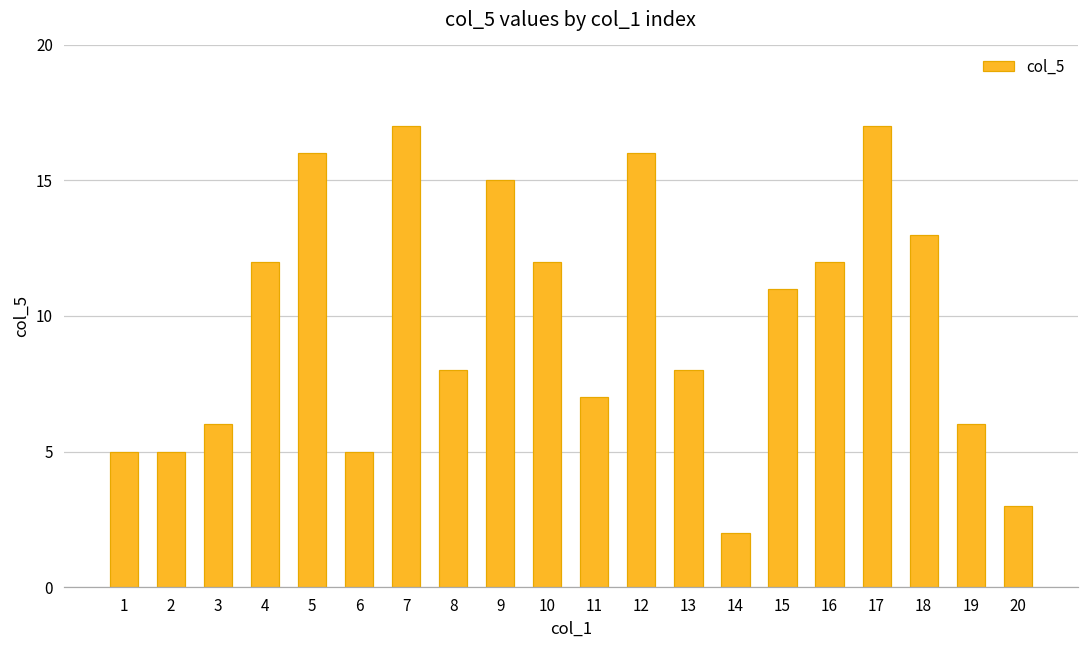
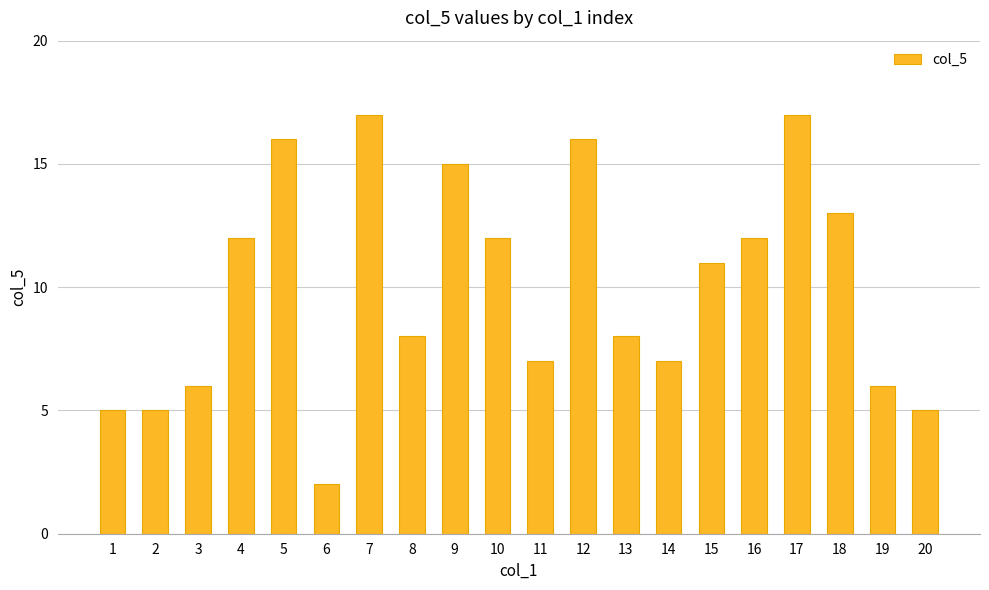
  {
    "1": 5,
    "2": 5,
    "3": 6,
    "4": 12,
    "5": 16,
-   "6": 5,
+   "6": 2,
    "7": 17,
    "8": 8,
    "9": 15,
    "10": 12,
    "11": 7,
    "12": 16,
    "13": 8,
-   "14": 2,
+   "14": 7,
    "15": 11,
    "16": 12,
    "17": 17,
    "18": 13,
    "19": 6,
-   "20": 3
+   "20": 5
  }
